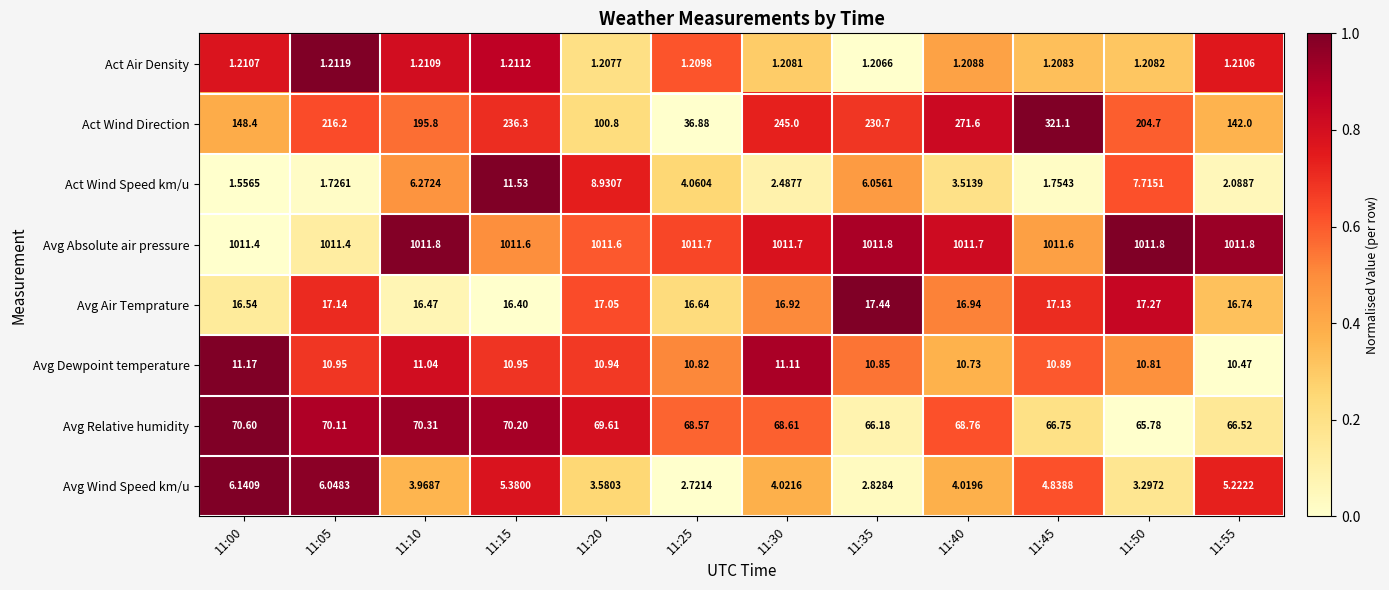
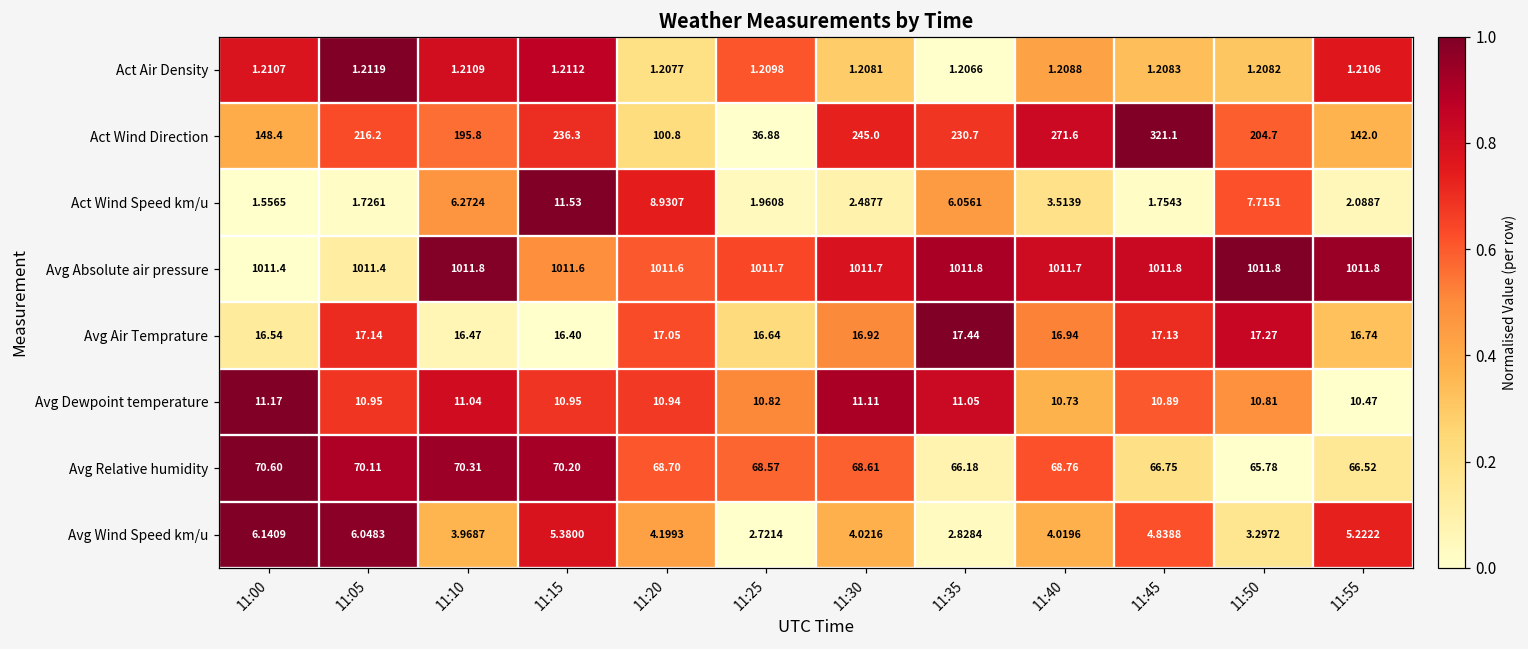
  {
    "Act Air Density": {
      "11:00": 1.2107,
      "11:05": 1.2119,
      "11:10": 1.2109,
      "11:15": 1.2112,
      "11:20": 1.2077,
      "11:25": 1.2098,
      "11:30": 1.2081,
      "11:35": 1.2066,
      "11:40": 1.2088,
      "11:45": 1.2083,
      "11:50": 1.2082,
      "11:55": 1.2106
    },
    "Act Wind Direction": {
      "11:00": 148.4,
      "11:05": 216.2,
      "11:10": 195.8,
      "11:15": 236.3,
      "11:20": 100.8,
      "11:25": 36.88,
      "11:30": 245.0,
      "11:35": 230.7,
      "11:40": 271.6,
      "11:45": 321.1,
      "11:50": 204.7,
      "11:55": 142.0
    },
    "Act Wind Speed km/u": {
      "11:00": 1.5565,
      "11:05": 1.7261,
      "11:10": 6.2724,
      "11:15": 11.53,
      "11:20": 8.9307,
-     "11:25": 4.0604,
+     "11:25": 1.9608,
      "11:30": 2.4877,
      "11:35": 6.0561,
      "11:40": 3.5139,
      "11:45": 1.7543,
      "11:50": 7.7151,
      "11:55": 2.0887
    },
    "Avg Absolute air pressure": {
      "11:00": 1011.4,
      "11:05": 1011.4,
      "11:10": 1011.8,
      "11:15": 1011.6,
      "11:20": 1011.6,
      "11:25": 1011.7,
      "11:30": 1011.7,
      "11:35": 1011.8,
      "11:40": 1011.7,
-     "11:45": 1011.6,
+     "11:45": 1011.8,
      "11:50": 1011.8,
      "11:55": 1011.8
    },
    "Avg Air Temprature": {
      "11:00": 16.54,
      "11:05": 17.14,
      "11:10": 16.47,
      "11:15": 16.40,
      "11:20": 17.05,
      "11:25": 16.64,
      "11:30": 16.92,
      "11:35": 17.44,
      "11:40": 16.94,
      "11:45": 17.13,
      "11:50": 17.27,
      "11:55": 16.74
    },
    "Avg Dewpoint temperature": {
      "11:00": 11.17,
      "11:05": 10.95,
      "11:10": 11.04,
      "11:15": 10.95,
      "11:20": 10.94,
      "11:25": 10.82,
      "11:30": 11.11,
-     "11:35": 10.85,
+     "11:35": 11.05,
      "11:40": 10.73,
      "11:45": 10.89,
      "11:50": 10.81,
      "11:55": 10.47
    },
    "Avg Relative humidity": {
      "11:00": 70.60,
      "11:05": 70.11,
      "11:10": 70.31,
      "11:15": 70.20,
-     "11:20": 69.61,
+     "11:20": 68.70,
      "11:25": 68.57,
      "11:30": 68.61,
      "11:35": 66.18,
      "11:40": 68.76,
      "11:45": 66.75,
      "11:50": 65.78,
      "11:55": 66.52
    },
    "Avg Wind Speed km/u": {
      "11:00": 6.1409,
      "11:05": 6.0483,
      "11:10": 3.9687,
      "11:15": 5.3800,
-     "11:20": 3.5803,
+     "11:20": 4.1993,
      "11:25": 2.7214,
      "11:30": 4.0216,
      "11:35": 2.8284,
      "11:40": 4.0196,
      "11:45": 4.8388,
      "11:50": 3.2972,
      "11:55": 5.2222
    }
  }
